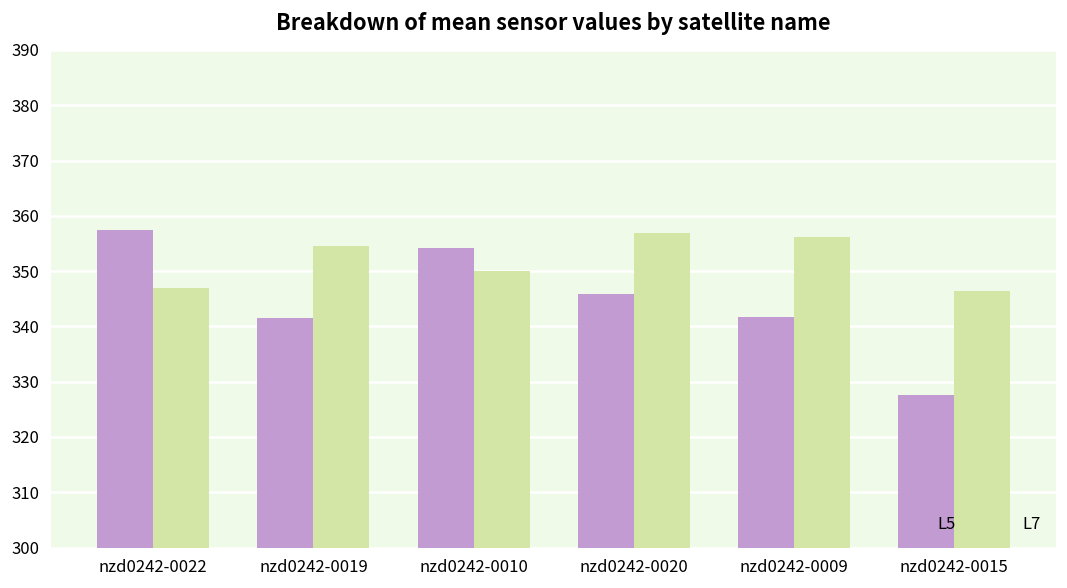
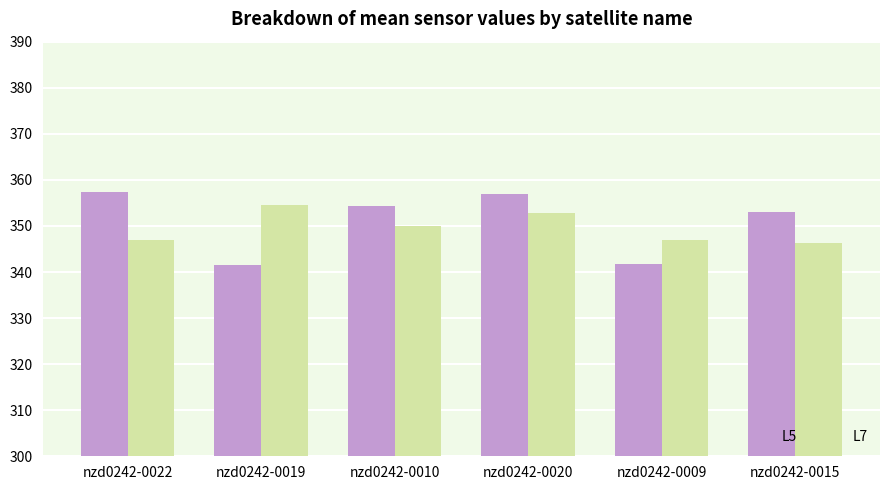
  {
    "L5": {
      "nzd0242-0022": 357,
      "nzd0242-0019": 342,
      "nzd0242-0010": 354,
-     "nzd0242-0020": 346,
+     "nzd0242-0020": 357,
      "nzd0242-0009": 342,
-     "nzd0242-0015": 328
+     "nzd0242-0015": 353
    },
    "L7": {
      "nzd0242-0022": 347,
      "nzd0242-0019": 355,
      "nzd0242-0010": 350,
-     "nzd0242-0020": 357,
-     "nzd0242-0009": 356,
+     "nzd0242-0020": 353,
+     "nzd0242-0009": 347,
      "nzd0242-0015": 346
    }
  }
